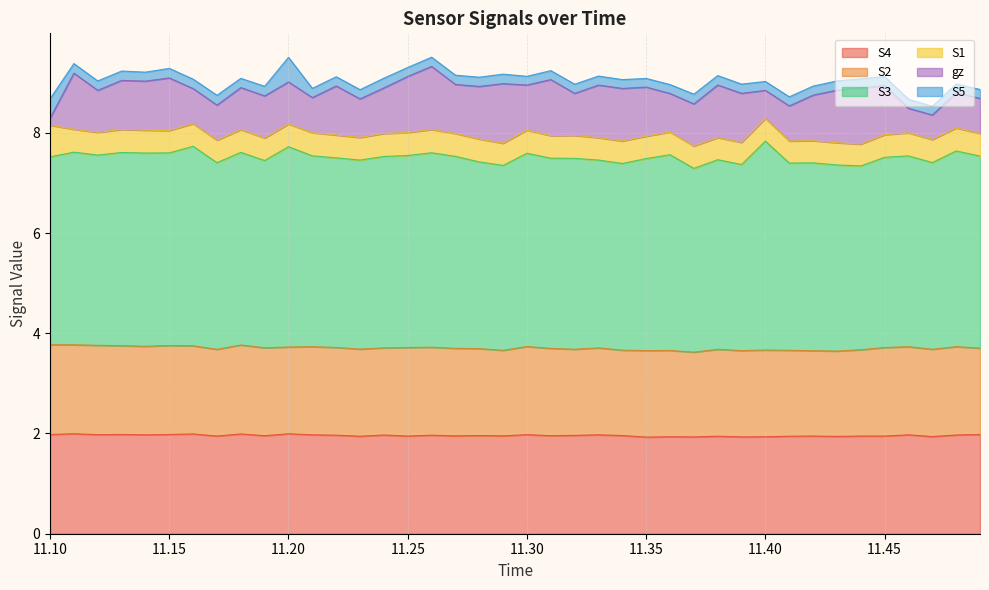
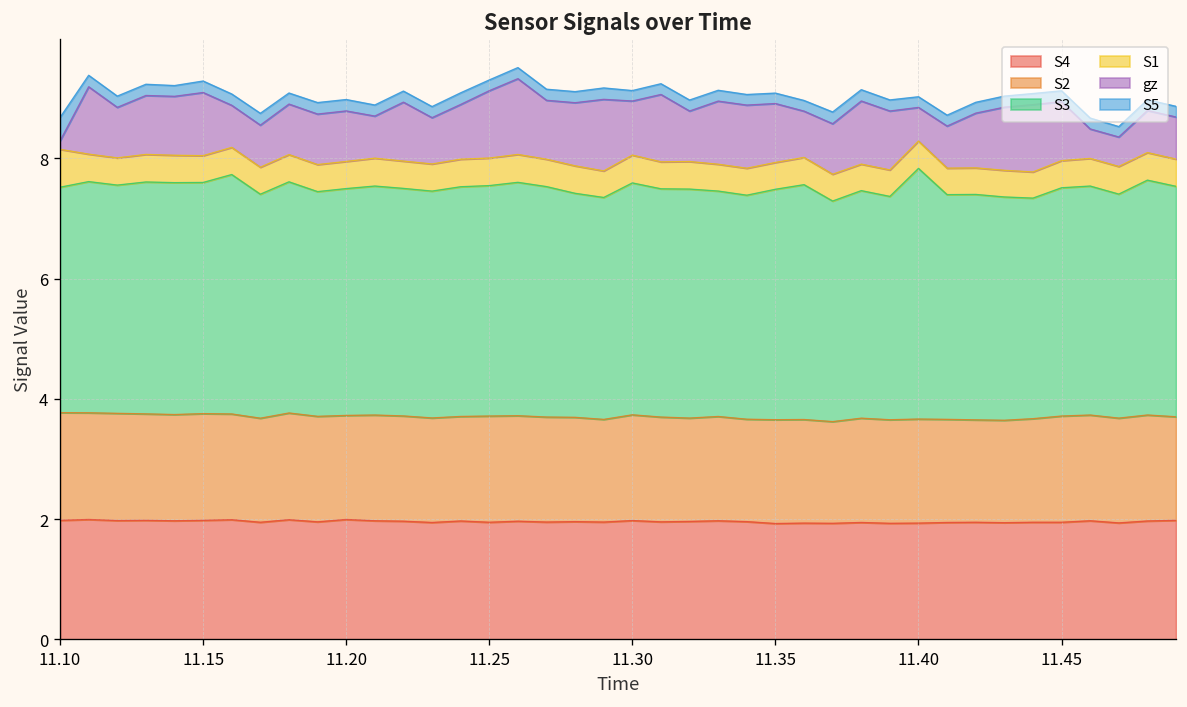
  {
    "S3": {
      "11.10": 3.7,
      "11.15": 3.8,
-     "11.20": 4.0,
+     "11.20": 3.8,
      "11.25": 3.8,
      "11.30": 3.9,
      "11.35": 3.8,
      "11.40": 4.2,
      "11.45": 3.8
    },
    "S1": {
      "11.10": 0.6,
      "11.15": 0.4,
      "11.20": 0.5,
      "11.25": 0.5,
      "11.30": 0.5,
      "11.35": 0.4,
      "11.40": 0.5,
      "11.45": 0.5
    },
    "gz": {
      "11.10": 0.1,
      "11.15": 1.1,
      "11.20": 0.8,
      "11.25": 1.1,
      "11.30": 0.9,
      "11.35": 1.0,
      "11.40": 0.6
    },
    "S5": {
      "11.10": 0.4,
      "11.15": 0.2,
-     "11.20": 0.5,
+     "11.20": 0.2,
      "11.25": 0.2,
      "11.30": 0.2,
      "11.35": 0.2,
      "11.40": 0.2
    }
  }
